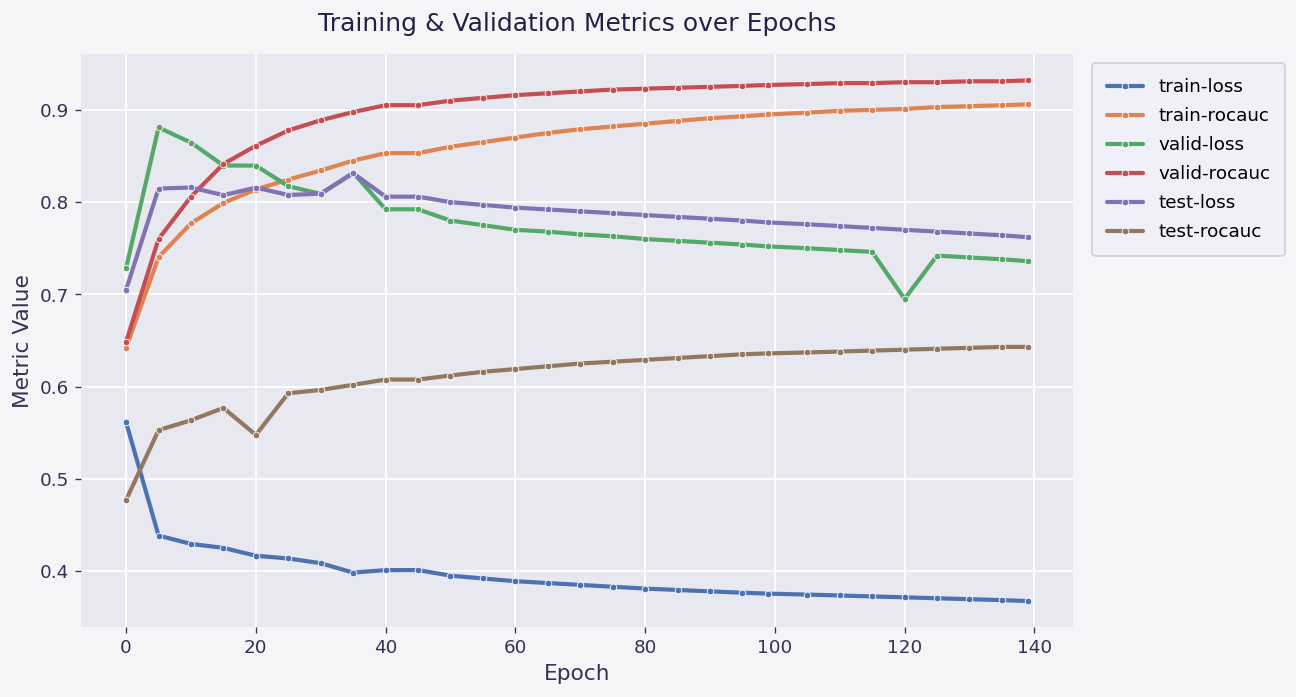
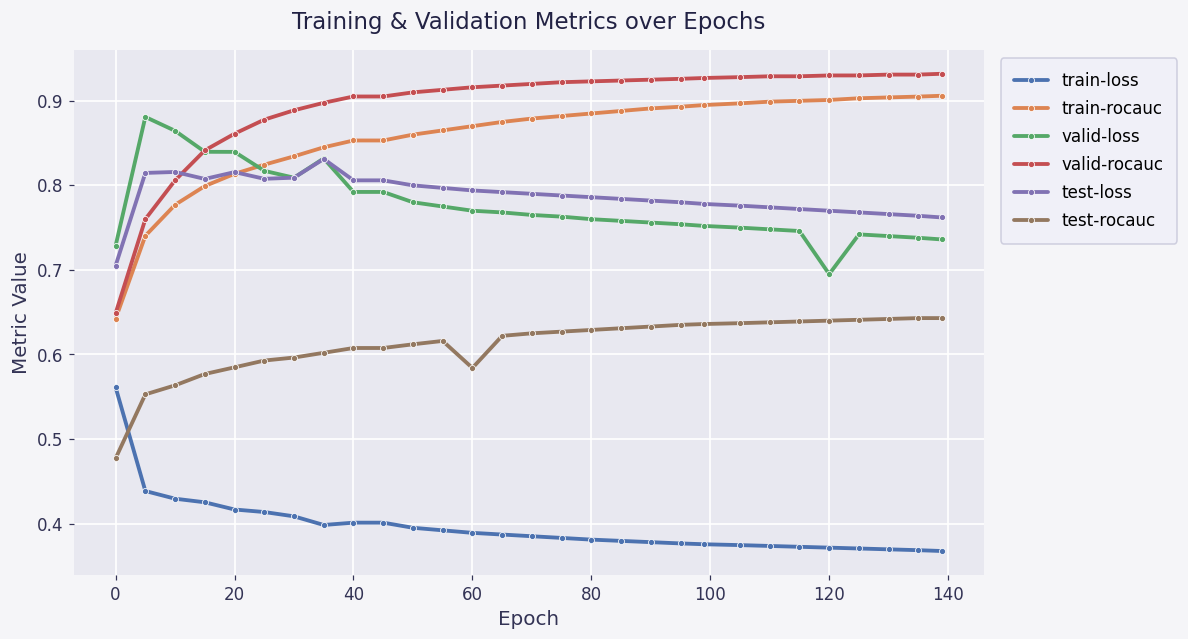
  {
    "valid-loss": {
      "0": 0.73,
      "20": 0.84,
      "40": 0.79,
      "60": 0.77,
      "80": 0.76,
      "120": 0.70
    },
    "test-rocauc": {
      "0": 0.48,
-     "20": 0.55,
+     "20": 0.58,
      "40": 0.61,
-     "60": 0.62,
+     "60": 0.58,
      "80": 0.63,
      "120": 0.64
    }
  }
